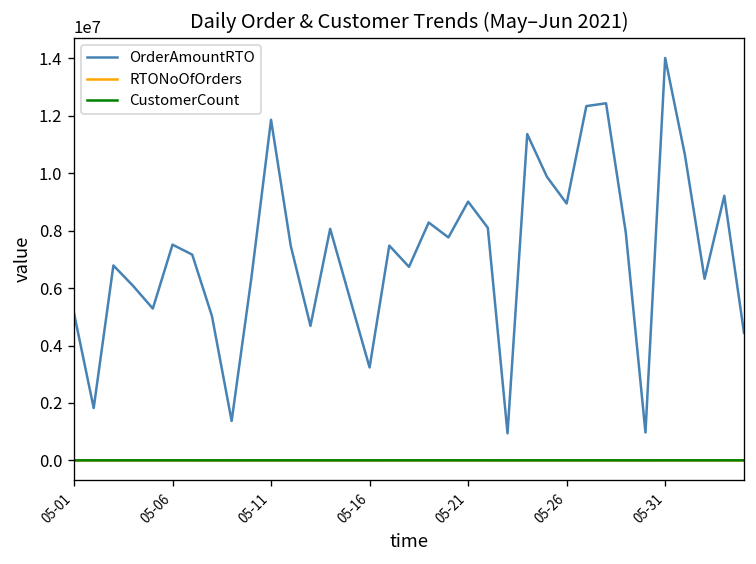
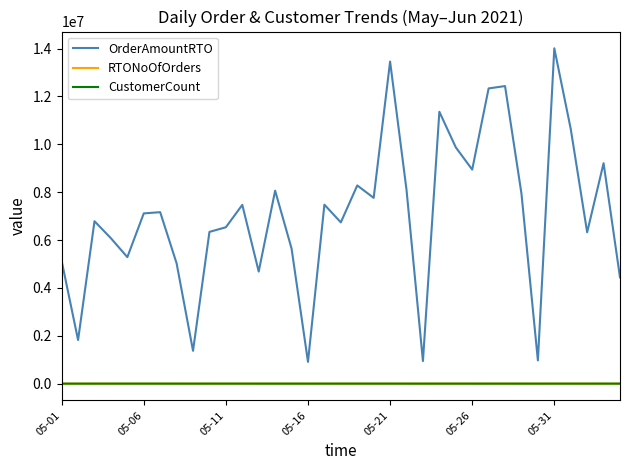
  {
    "OrderAmountRTO": {
      "05-01": 5100000,
-     "05-06": 7500000,
-     "05-11": 11900000,
-     "05-16": 3200000,
-     "05-21": 9000000,
+     "05-06": 7100000,
+     "05-11": 6500000,
+     "05-16": 900000,
+     "05-21": 13500000,
      "05-26": 8900000,
      "05-31": 14000000
    },
    "CustomerCount": {
      "05-01": 0,
      "05-06": 0,
      "05-11": 0,
      "05-16": 0,
      "05-21": 0,
      "05-26": 0,
      "05-31": 0
    }
  }
